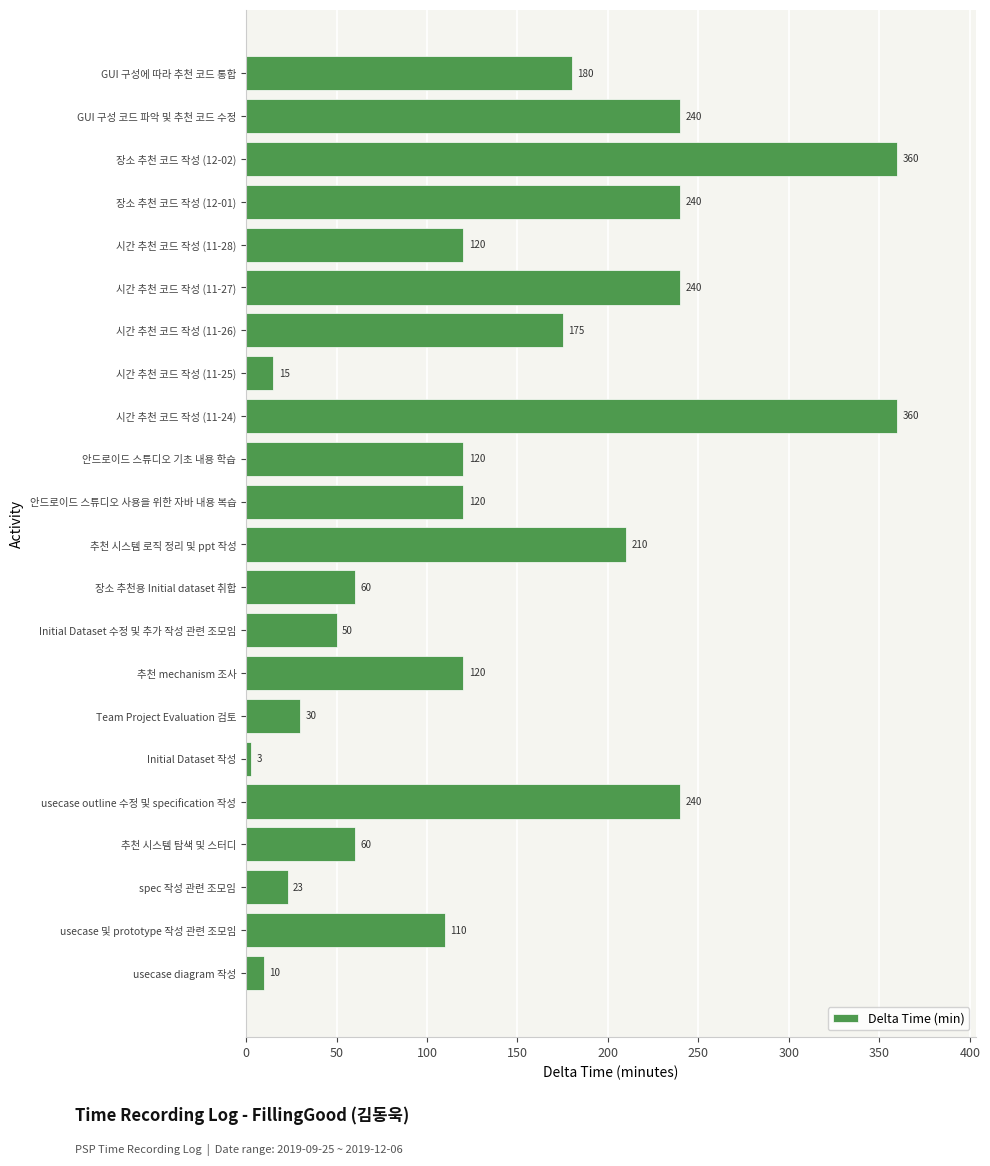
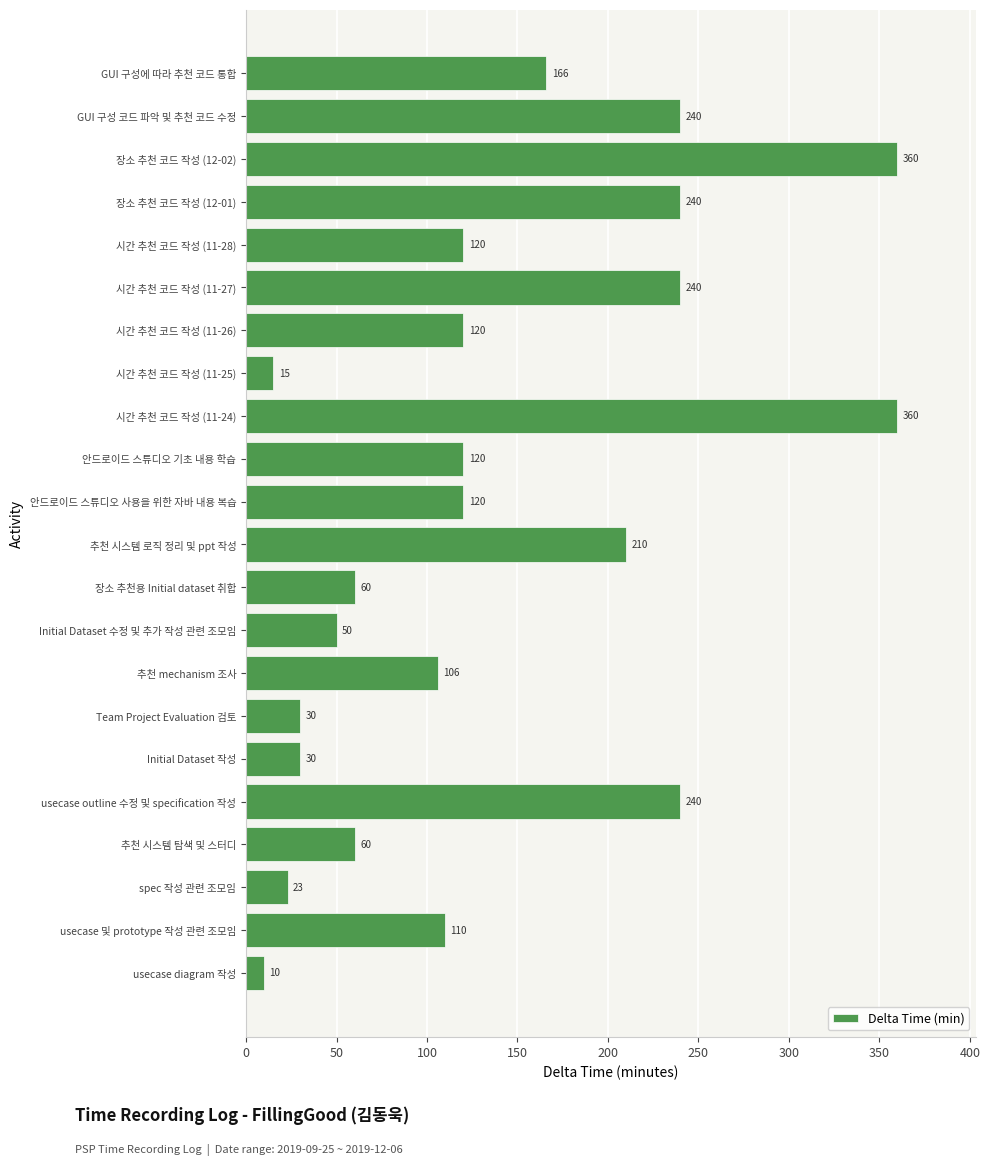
  {
-   "GUI 구성에 따라 추천 코드 통합": 180,
+   "GUI 구성에 따라 추천 코드 통합": 166,
    "GUI 구성 코드 파악 및 추천 코드 수정": 240,
    "장소 추천 코드 작성 (12-02)": 360,
    "장소 추천 코드 작성 (12-01)": 240,
    "시간 추천 코드 작성 (11-28)": 120,
    "시간 추천 코드 작성 (11-27)": 240,
-   "시간 추천 코드 작성 (11-26)": 175,
+   "시간 추천 코드 작성 (11-26)": 120,
    "시간 추천 코드 작성 (11-25)": 15,
    "시간 추천 코드 작성 (11-24)": 360,
    "안드로이드 스튜디오 기초 내용 학습": 120,
    "안드로이드 스튜디오 사용을 위한 자바 내용 복습": 120,
    "추천 시스템 로직 정리 및 ppt 작성": 210,
    "장소 추천용 Initial dataset 취합": 60,
    "Initial Dataset 수정 및 추가 작성 관련 조모임": 50,
-   "추천 mechanism 조사": 120,
+   "추천 mechanism 조사": 106,
    "Team Project Evaluation 검토": 30,
-   "Initial Dataset 작성": 3,
+   "Initial Dataset 작성": 30,
    "usecase outline 수정 및 specification 작성": 240,
    "추천 시스템 탐색 및 스터디": 60,
    "spec 작성 관련 조모임": 23,
    "usecase 및 prototype 작성 관련 조모임": 110,
    "usecase diagram 작성": 10
  }
